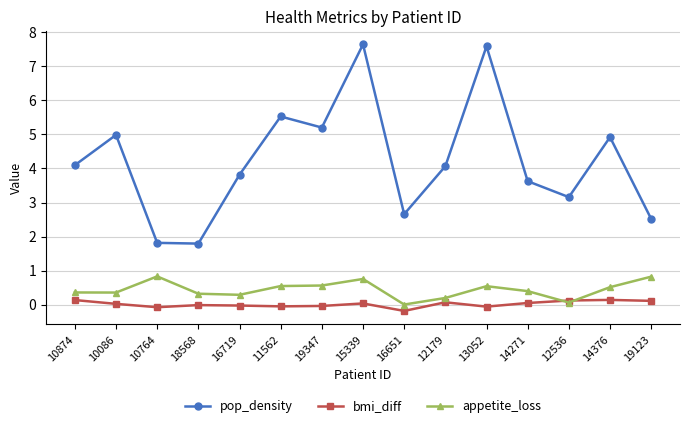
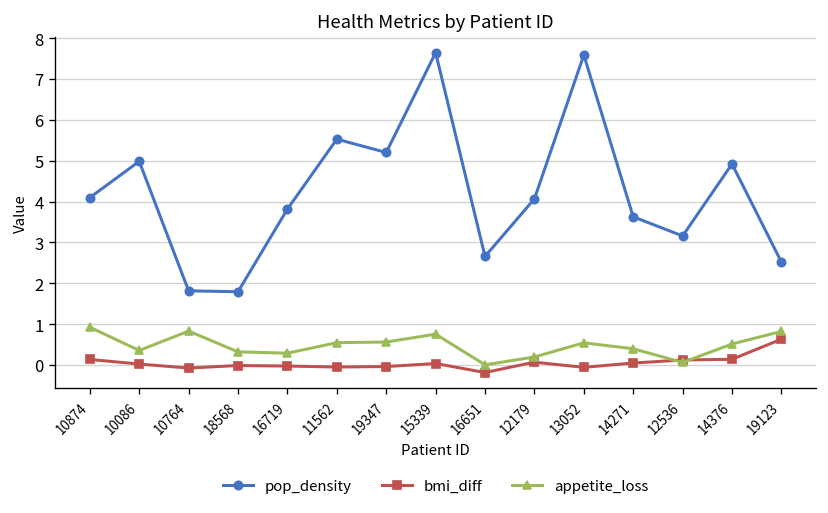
  {
    "pop_density": {
      "10874": 4.1,
      "10086": 5.0,
      "10764": 1.8,
      "18568": 1.8,
      "16719": 3.8,
      "11562": 5.5,
      "19347": 5.2,
      "15339": 7.6,
      "16651": 2.7,
      "12179": 4.1,
      "13052": 7.6,
      "14271": 3.6,
      "12536": 3.2,
      "14376": 4.9,
      "19123": 2.5
    },
    "bmi_diff": {
      "10874": 0.1,
      "10086": 0.0,
      "10764": -0.1,
      "18568": 0.0,
      "16719": 0.0,
      "11562": -0.1,
      "19347": 0.0,
      "15339": 0.0,
      "16651": -0.2,
      "12179": 0.1,
      "13052": -0.1,
      "14271": 0.0,
      "14376": 0.1,
-     "19123": 0.1
+     "19123": 0.6
    },
    "appetite_loss": {
-     "10874": 0.4,
+     "10874": 0.9,
      "10086": 0.4,
      "10764": 0.8,
      "18568": 0.3,
      "16719": 0.3,
      "11562": 0.5,
      "19347": 0.6,
      "15339": 0.8,
      "16651": 0.0,
      "12179": 0.2,
      "13052": 0.5,
      "14271": 0.4,
      "14376": 0.5,
      "19123": 0.8
    }
  }
